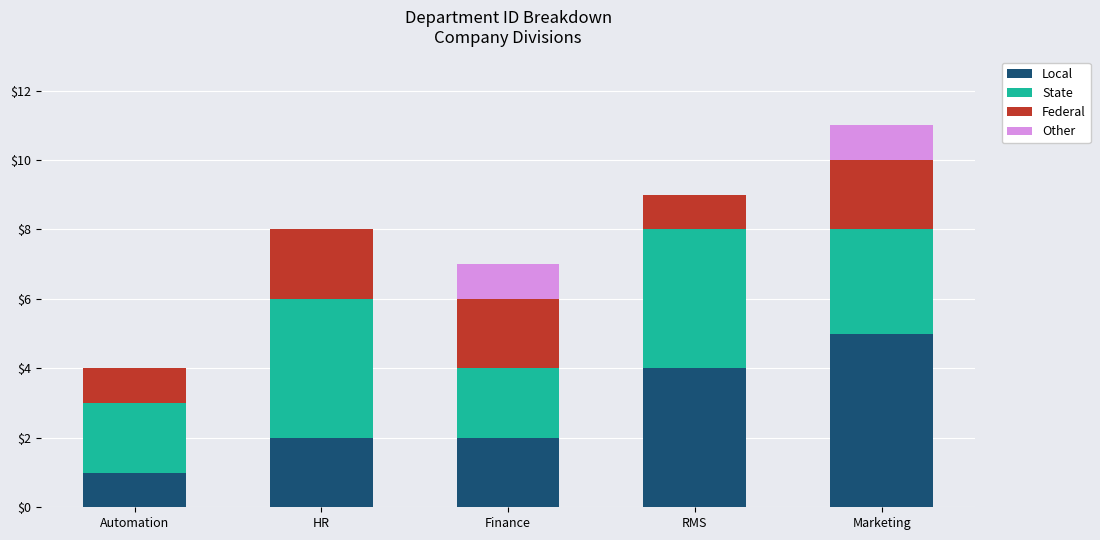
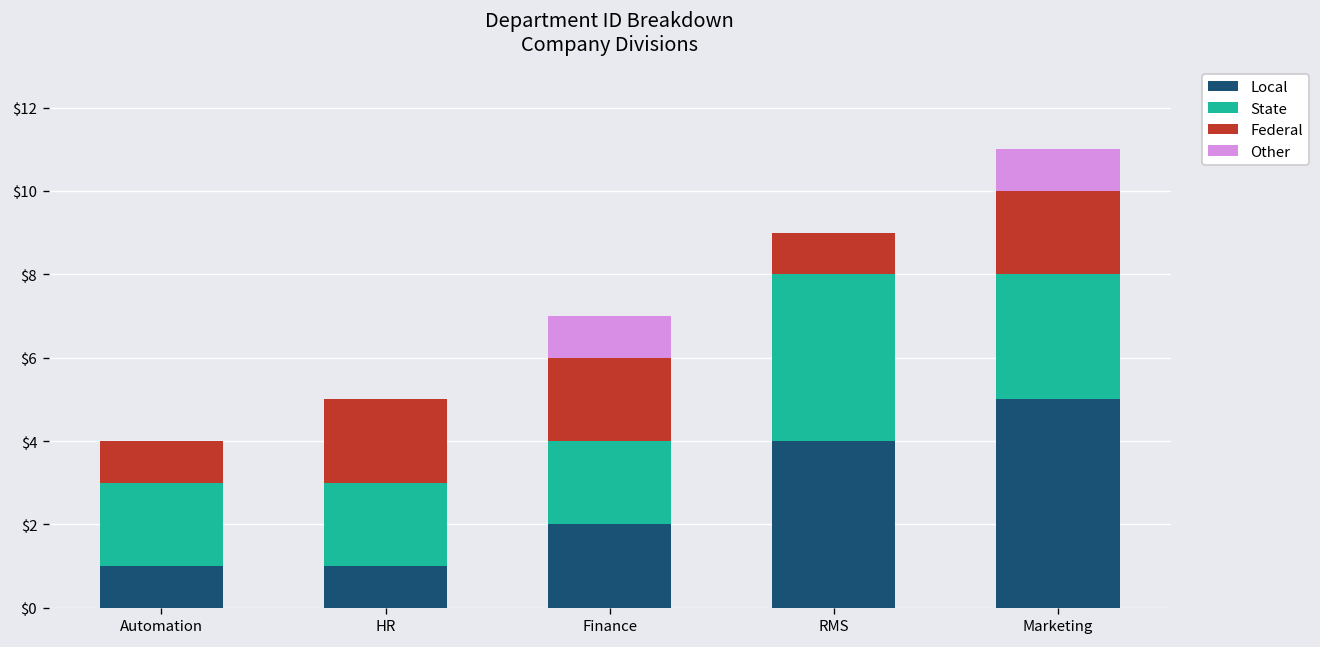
  {
    "Local": {
      "Automation": "$1",
-     "HR": "$2",
+     "HR": "$1",
      "Finance": "$2",
      "RMS": "$4",
      "Marketing": "$5"
    },
    "State": {
      "Automation": "$2",
-     "HR": "$4",
+     "HR": "$2",
      "Finance": "$2",
      "RMS": "$4",
      "Marketing": "$3"
    },
    "Federal": {
      "Automation": "$1",
      "HR": "$2",
      "Finance": "$2",
      "RMS": "$1",
      "Marketing": "$2"
    },
    "Other": {
      "Automation": "$0",
      "HR": "$0",
      "Finance": "$1",
      "RMS": "$0",
      "Marketing": "$1"
    }
  }
